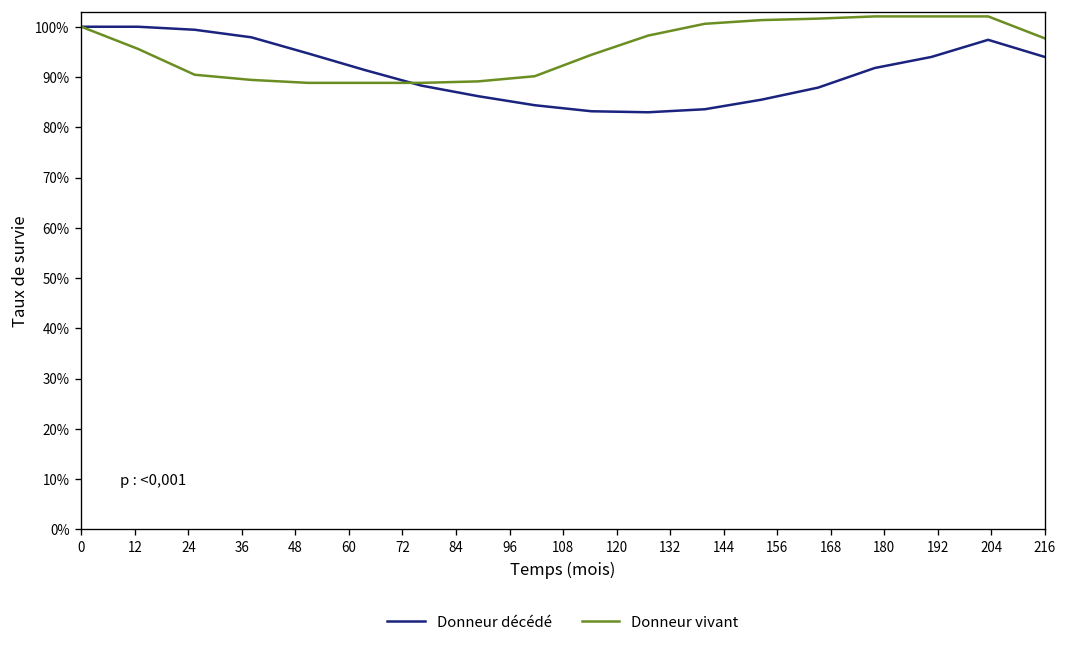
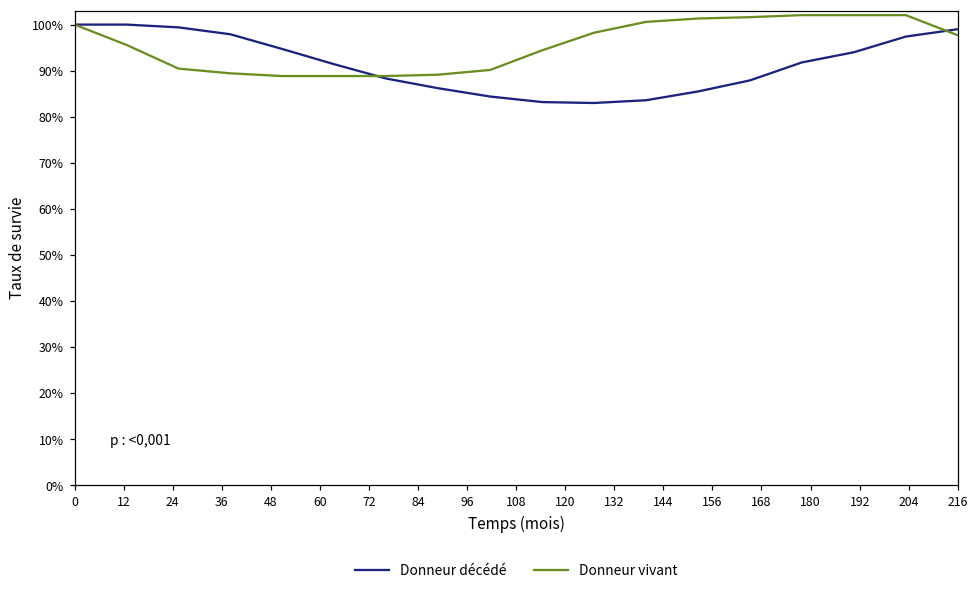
  {
    "Donneur décédé": {
-     "216": "94%"
+     "216": "99%"
    },
    "Donneur vivant": {
      "216": "98%"
    }
  }
